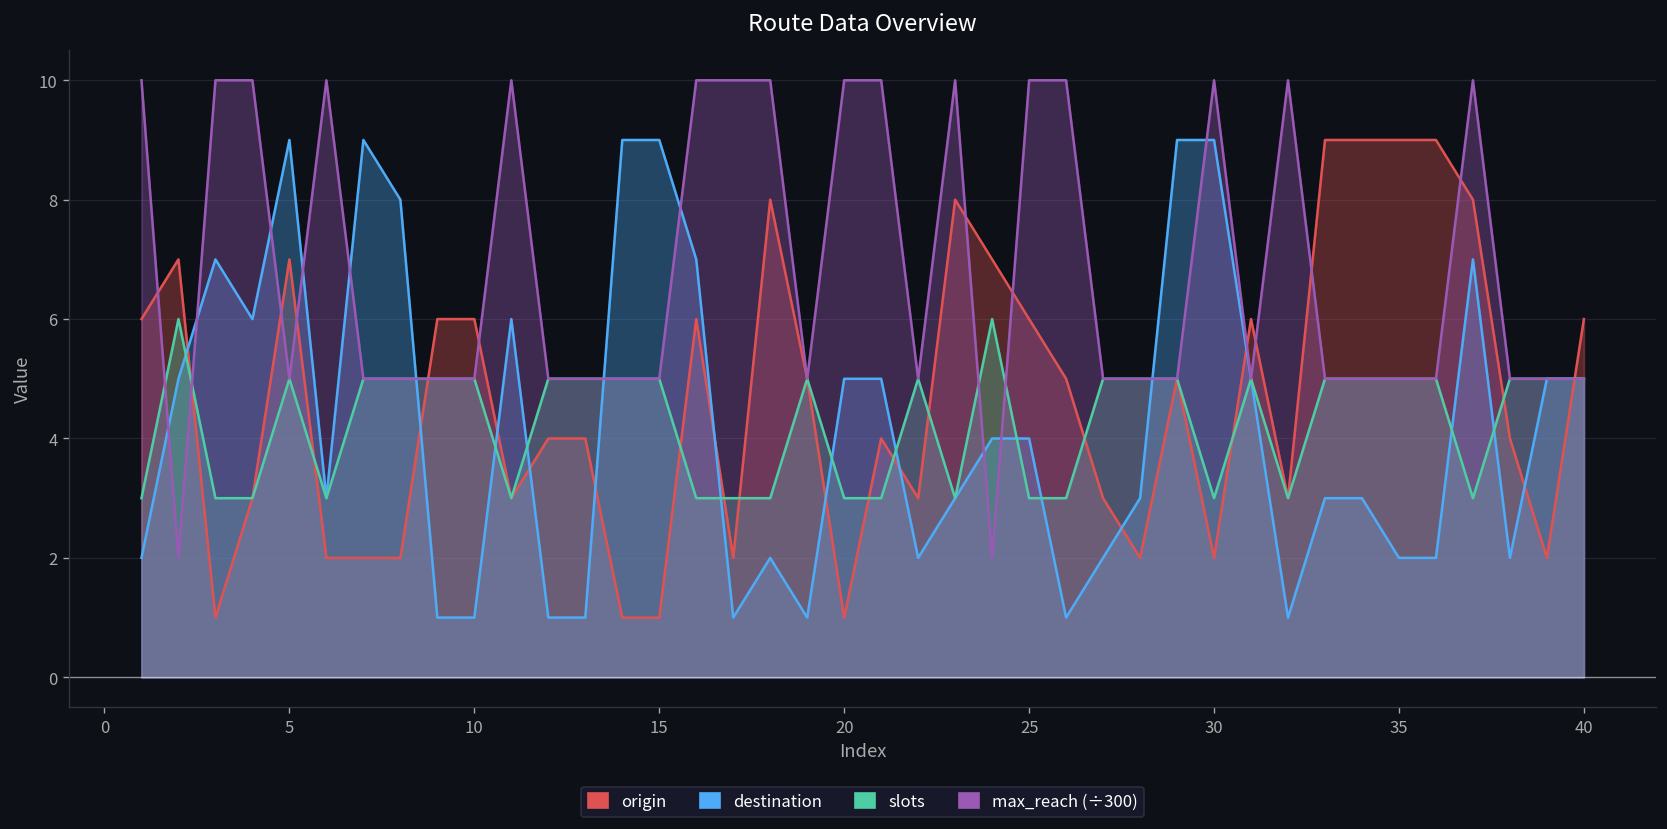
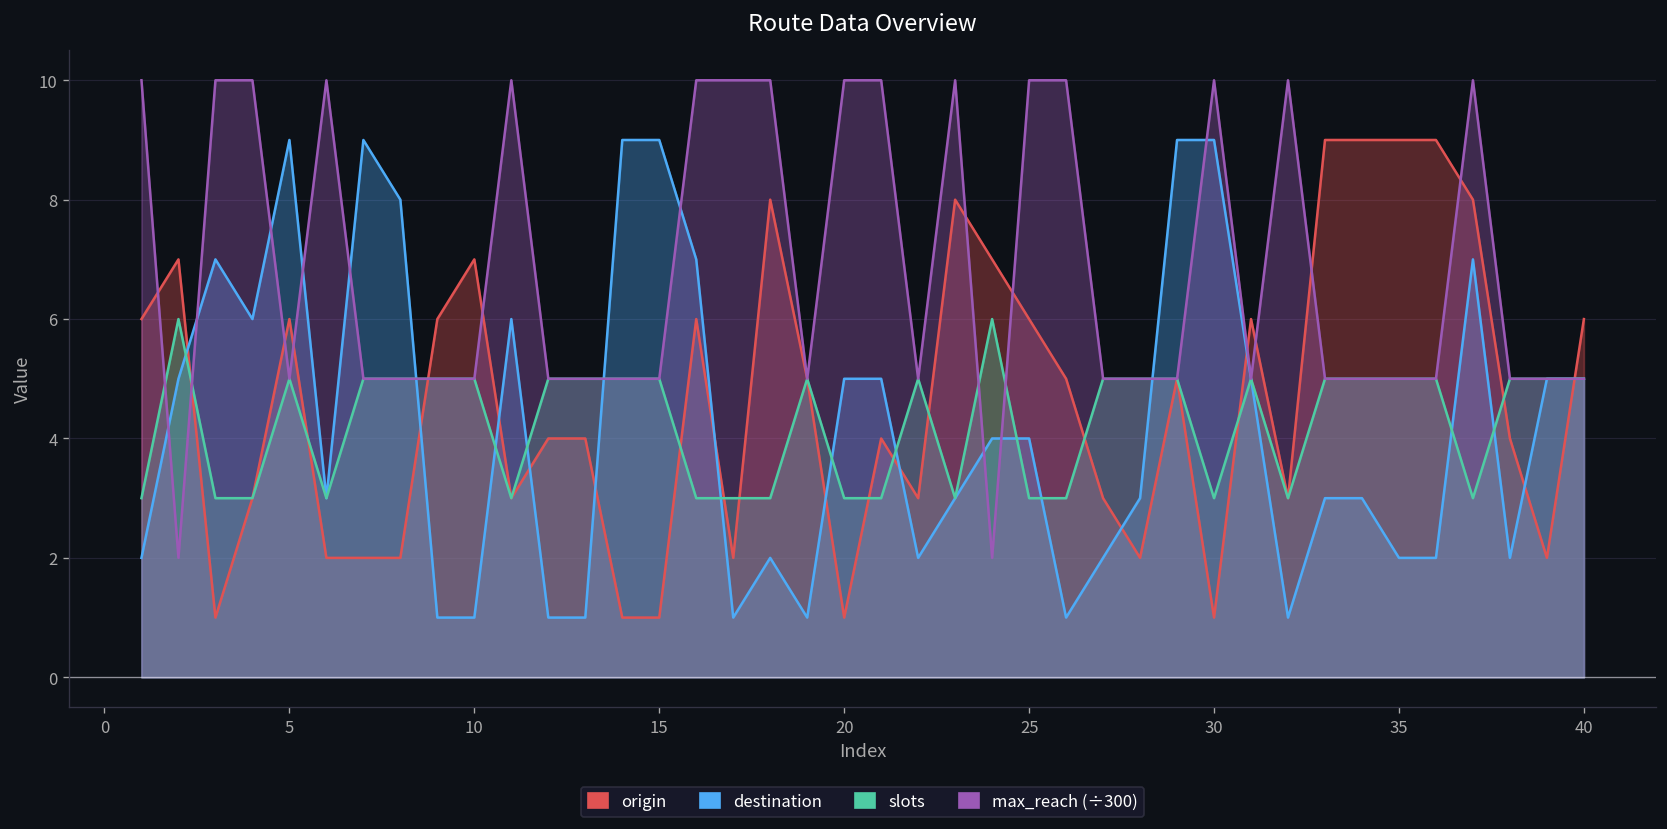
  {
    "origin": {
-     "5": 7,
-     "10": 6,
+     "5": 6,
+     "10": 7,
      "15": 1,
      "20": 1,
      "25": 6,
-     "30": 2,
+     "30": 1,
      "35": 9,
      "40": 6
    }
  }
